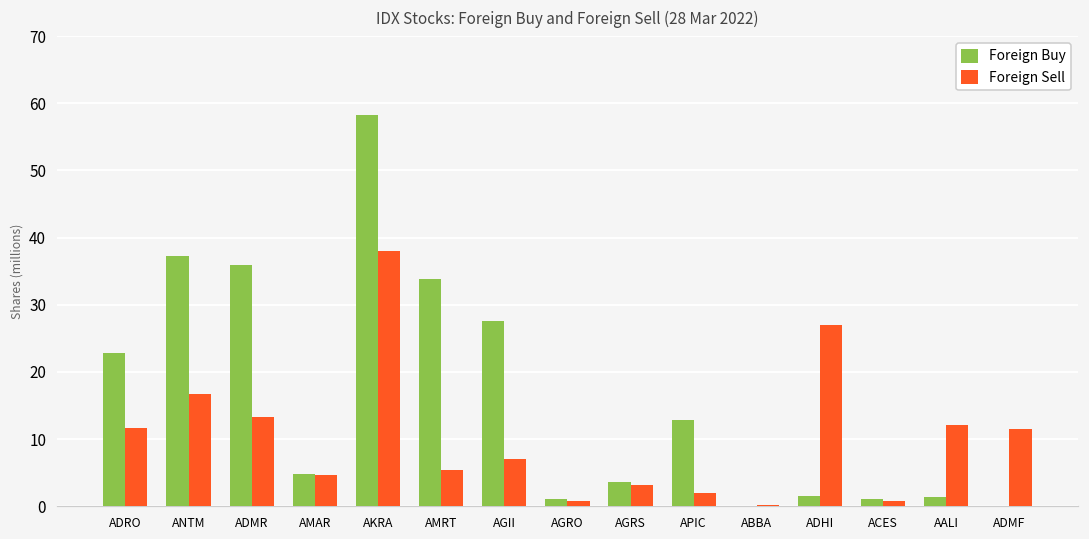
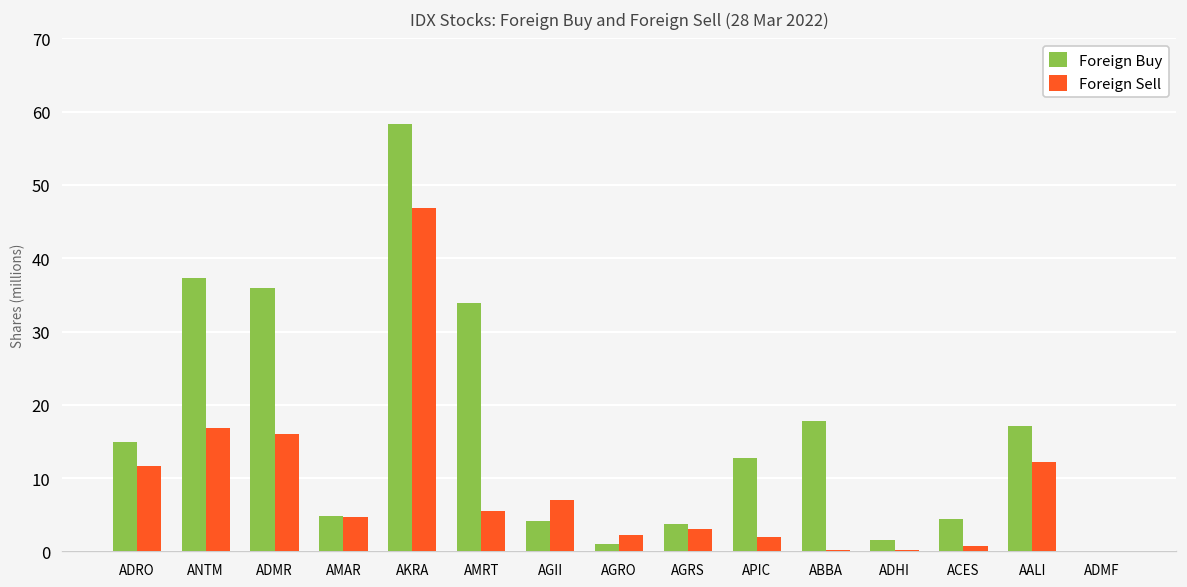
  {
    "Foreign Buy": {
-     "ADRO": 23,
+     "ADRO": 15,
      "ANTM": 37,
      "ADMR": 36,
      "AMAR": 5,
      "AKRA": 58,
      "AMRT": 34,
-     "AGII": 28,
+     "AGII": 4,
      "AGRO": 1,
      "AGRS": 4,
      "APIC": 13,
-     "ABBA": 0,
+     "ABBA": 18,
      "ADHI": 2,
-     "ACES": 1,
-     "AALI": 1
+     "ACES": 4,
+     "AALI": 17
    },
    "Foreign Sell": {
      "ADRO": 12,
      "ANTM": 17,
-     "ADMR": 13,
+     "ADMR": 16,
      "AMAR": 5,
-     "AKRA": 38,
+     "AKRA": 47,
      "AMRT": 5,
      "AGII": 7,
-     "AGRO": 1,
+     "AGRO": 2,
      "AGRS": 3,
      "APIC": 2,
-     "ADHI": 27,
+     "ADHI": 0,
      "ACES": 1,
      "AALI": 12,
-     "ADMF": 12
+     "ADMF": 0
    }
  }
